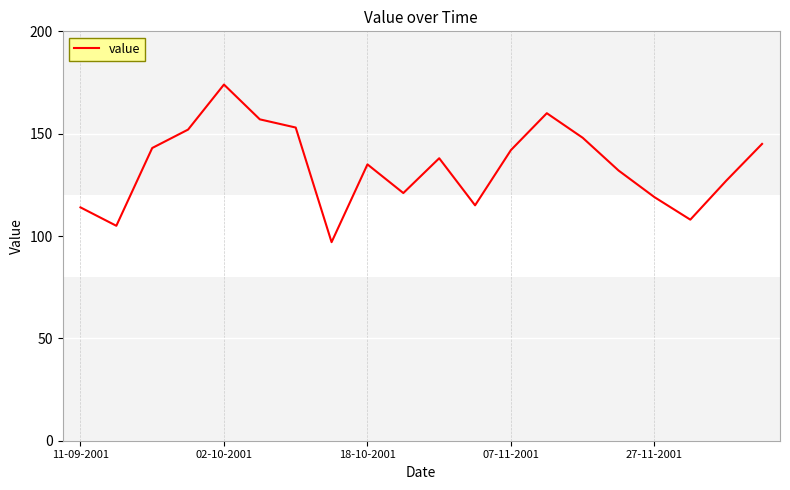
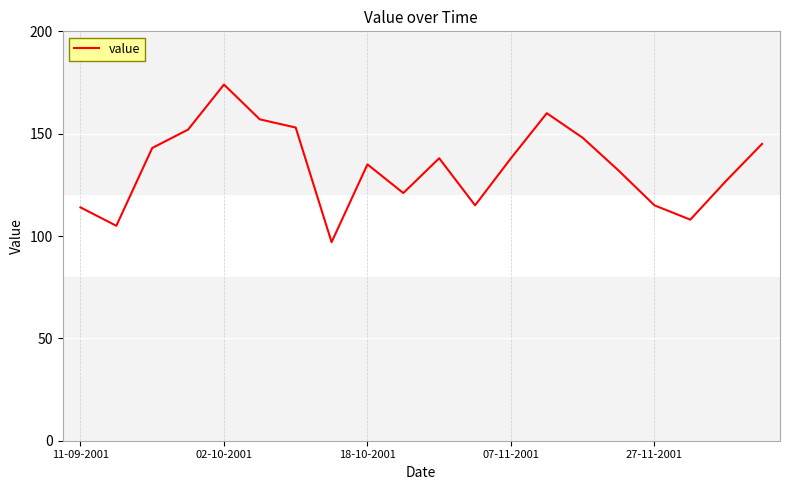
  {
    "11-09-2001": 114,
    "02-10-2001": 174,
    "18-10-2001": 135,
-   "07-11-2001": 142,
-   "27-11-2001": 119
+   "07-11-2001": 138,
+   "27-11-2001": 115
  }
